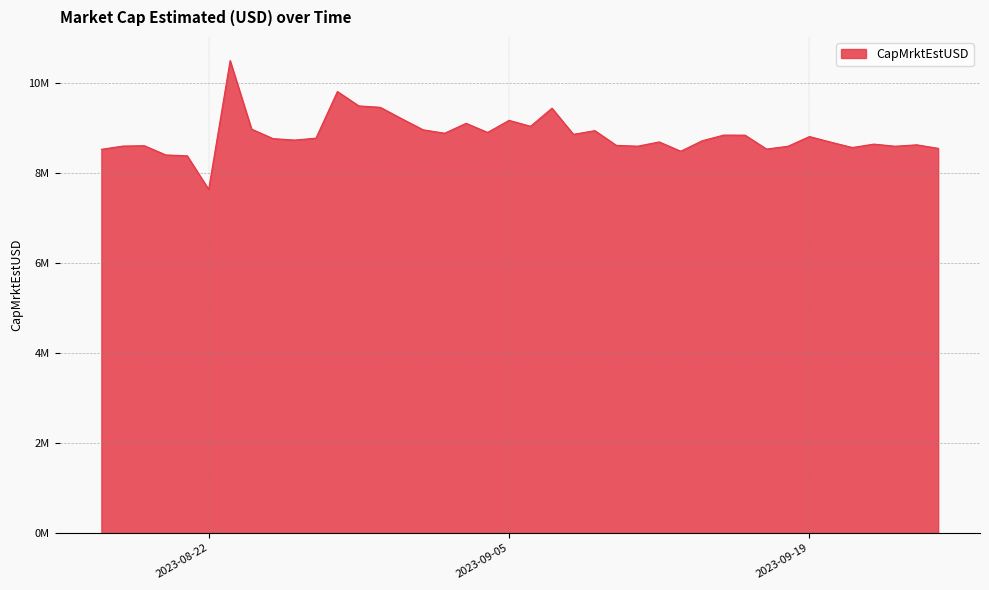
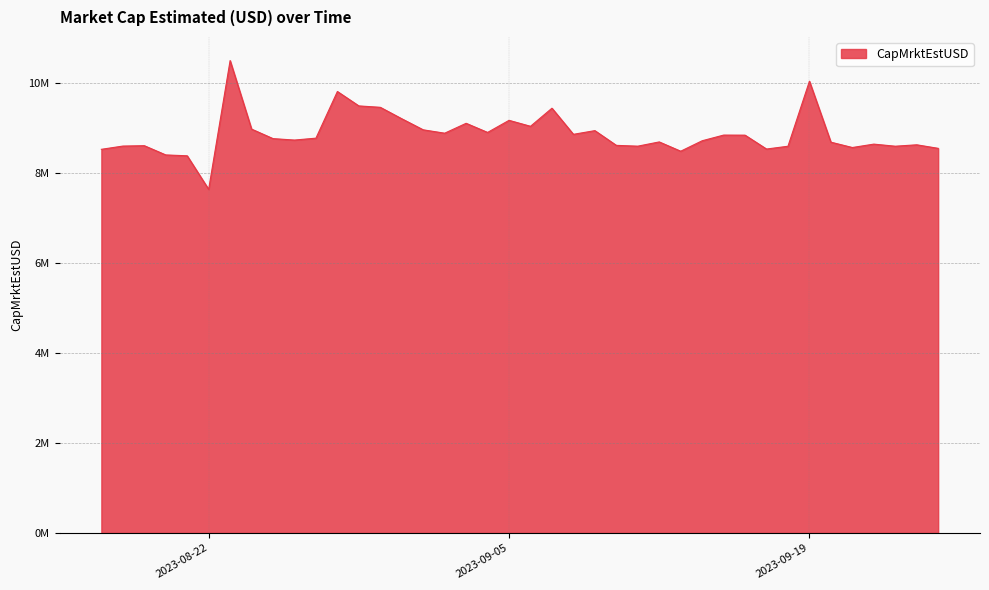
  {
    "2023-08-22": 7600000,
    "2023-09-05": 9200000,
-   "2023-09-19": 8800000
+   "2023-09-19": 10000000
  }
